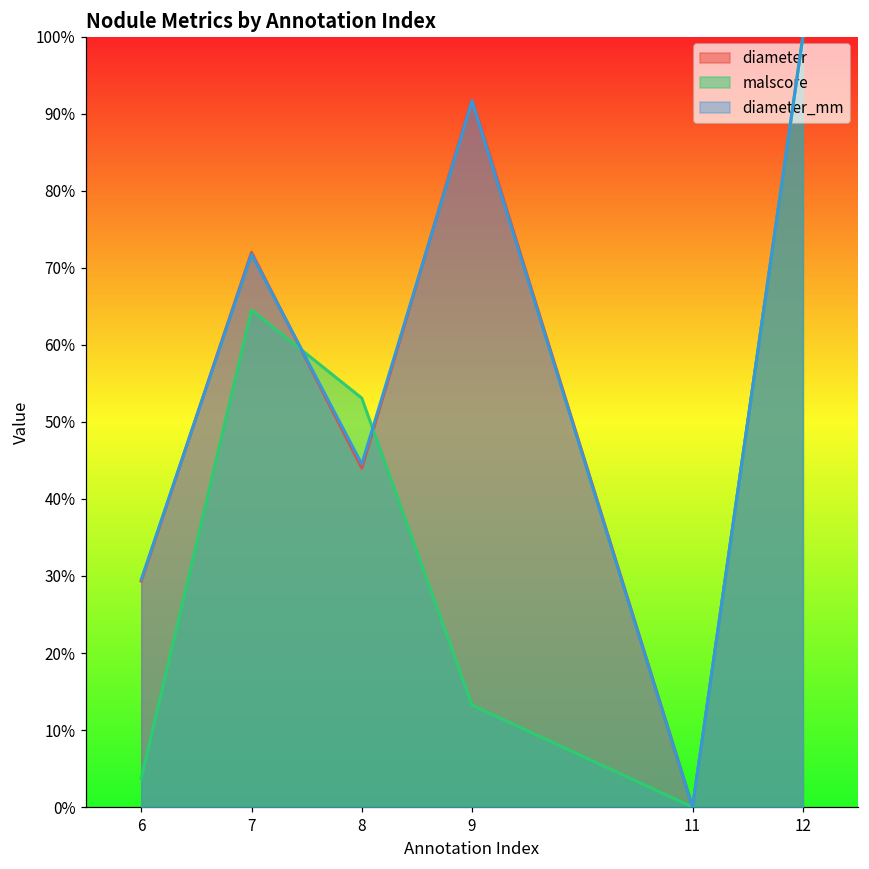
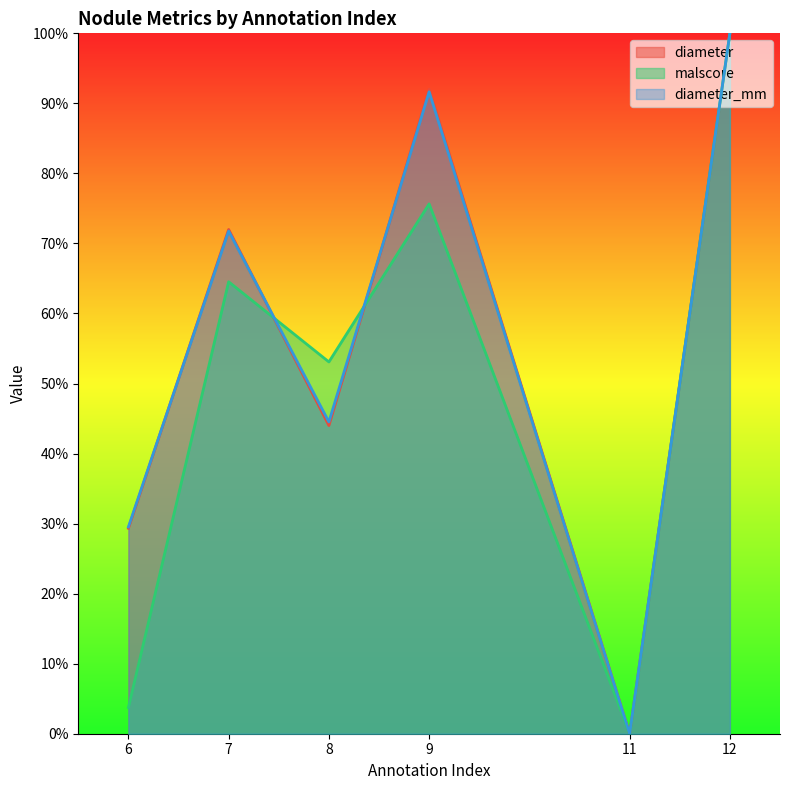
  {
    "diameter": {
      "8": "44%"
    },
    "malscore": {
      "6": "4%",
      "7": "65%",
      "8": "53%",
-     "9": "13%"
+     "9": "76%"
    },
    "diameter_mm": {
      "8": "45%"
    }
  }
